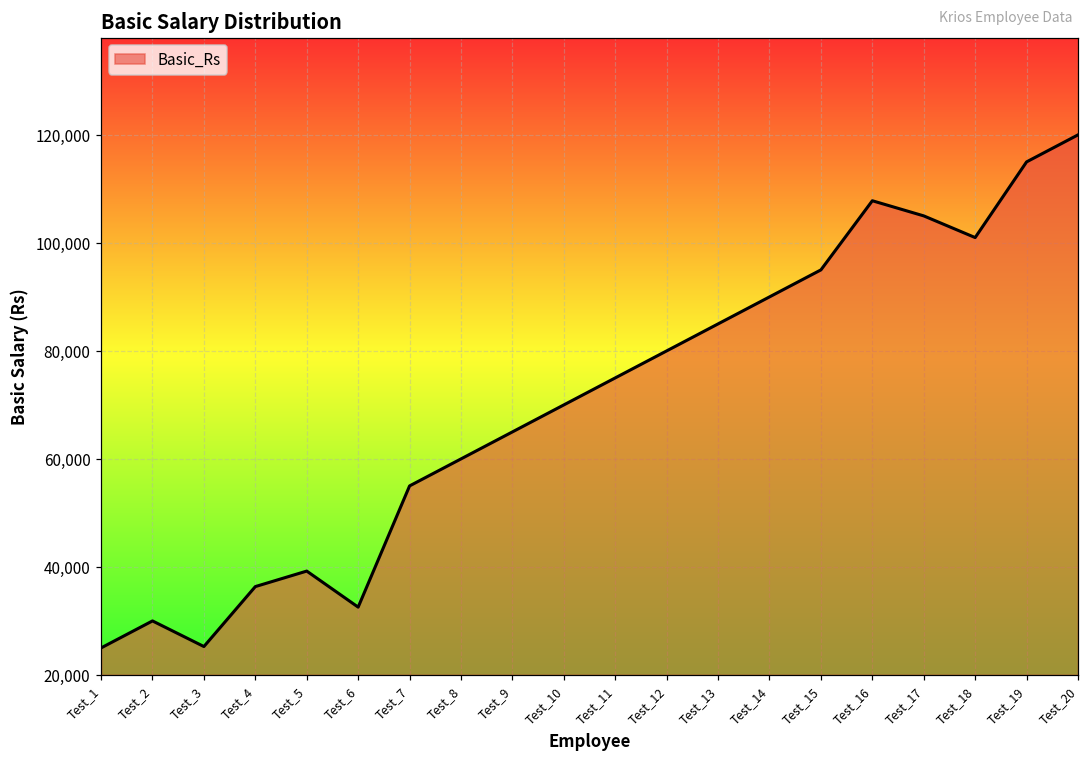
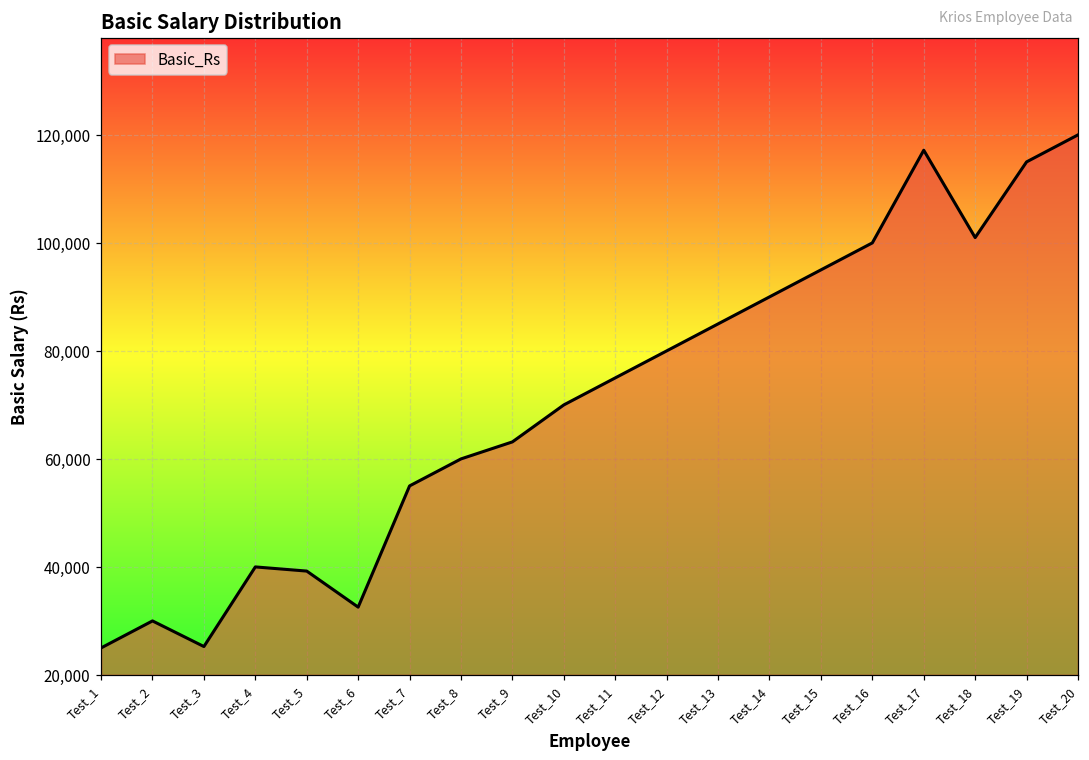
  {
    "Test_1": "25,000",
    "Test_2": "30,000",
    "Test_3": "25,000",
-   "Test_4": "36,000",
+   "Test_4": "40,000",
    "Test_5": "39,000",
    "Test_6": "33,000",
    "Test_7": "55,000",
    "Test_8": "60,000",
-   "Test_9": "65,000",
+   "Test_9": "63,000",
    "Test_10": "70,000",
    "Test_11": "75,000",
    "Test_12": "80,000",
    "Test_13": "85,000",
    "Test_14": "90,000",
    "Test_15": "95,000",
-   "Test_16": "108,000",
-   "Test_17": "105,000",
+   "Test_16": "100,000",
+   "Test_17": "117,000",
    "Test_18": "101,000",
    "Test_19": "115,000",
    "Test_20": "120,000"
  }
